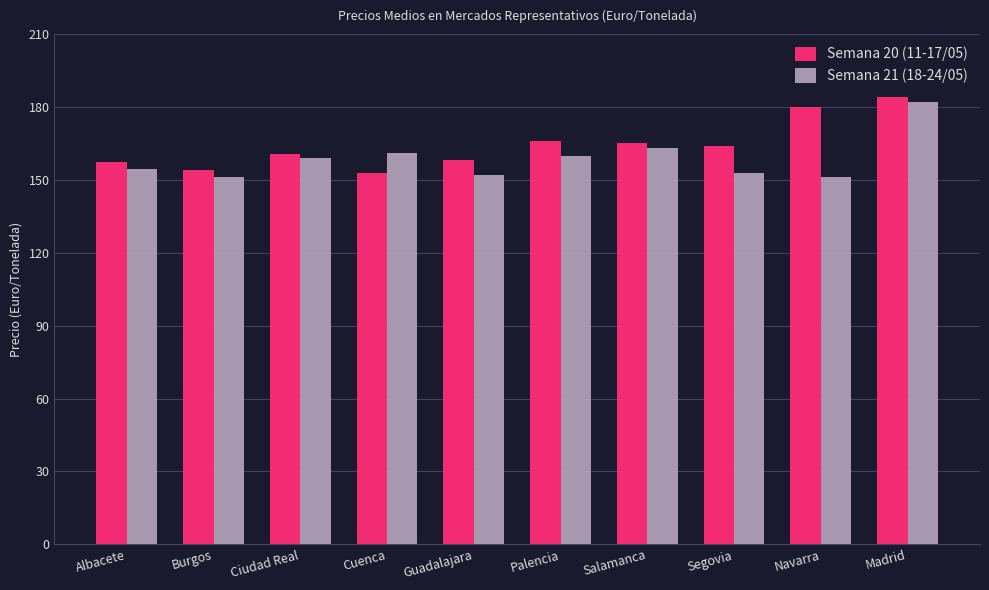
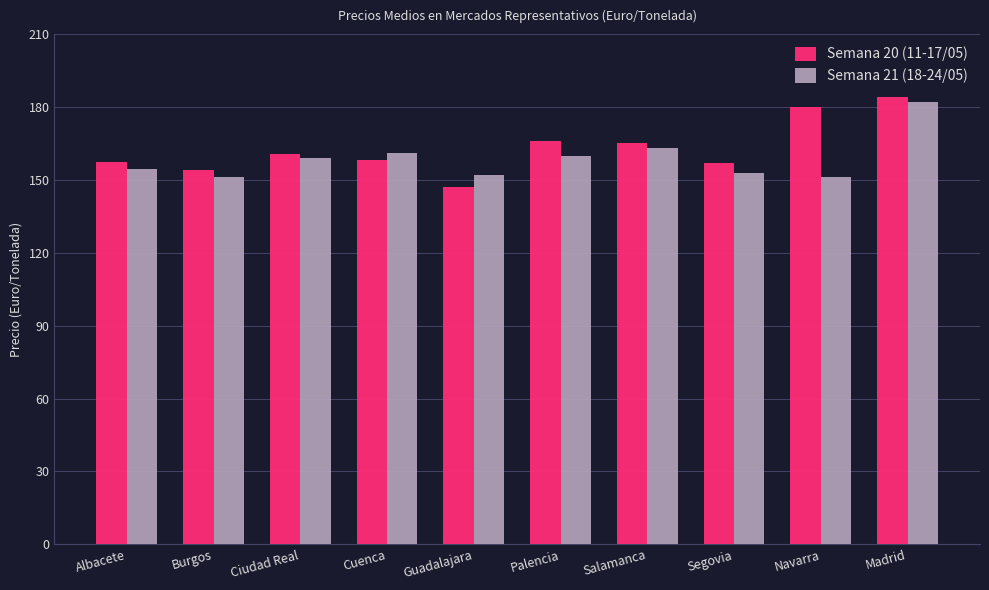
  {
    "Semana 20 (11-17/05)": {
      "Albacete": 157,
      "Burgos": 154,
      "Ciudad Real": 161,
-     "Cuenca": 153,
-     "Guadalajara": 158,
+     "Cuenca": 158,
+     "Guadalajara": 147,
      "Palencia": 166,
      "Salamanca": 165,
-     "Segovia": 164,
+     "Segovia": 157,
      "Navarra": 180,
      "Madrid": 184
    },
    "Semana 21 (18-24/05)": {
      "Albacete": 155,
      "Burgos": 151,
      "Ciudad Real": 159,
      "Cuenca": 161,
      "Guadalajara": 152,
      "Palencia": 160,
      "Salamanca": 163,
      "Segovia": 153,
      "Navarra": 151,
      "Madrid": 182
    }
  }
